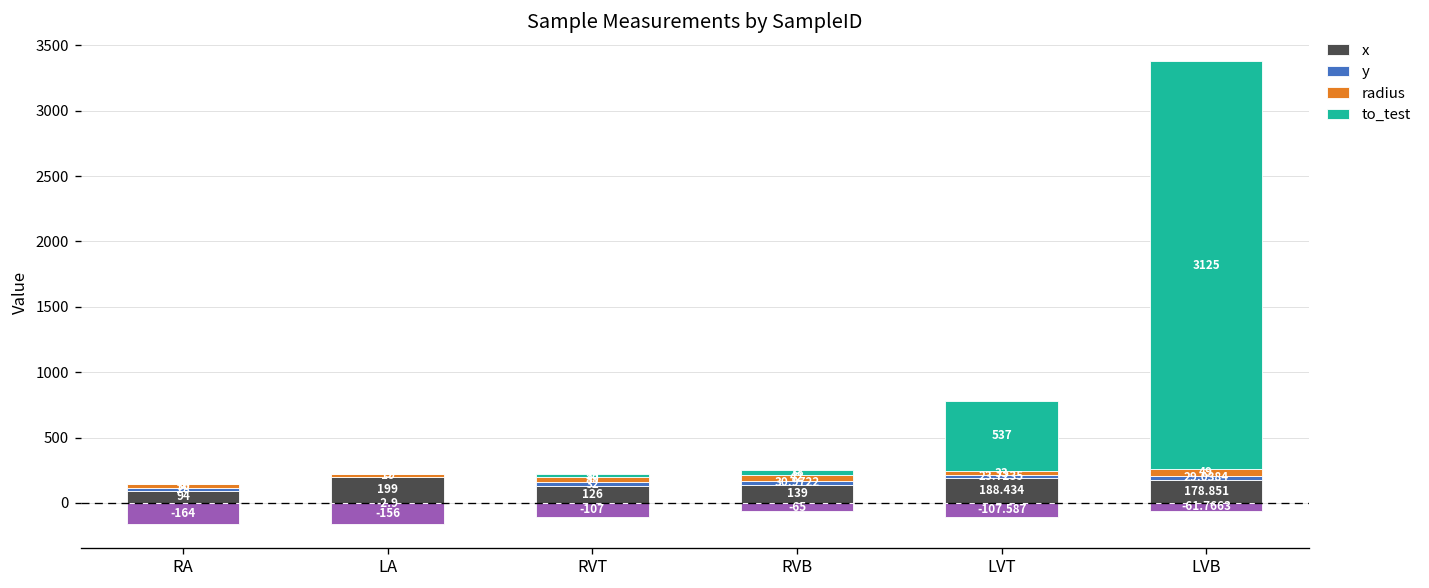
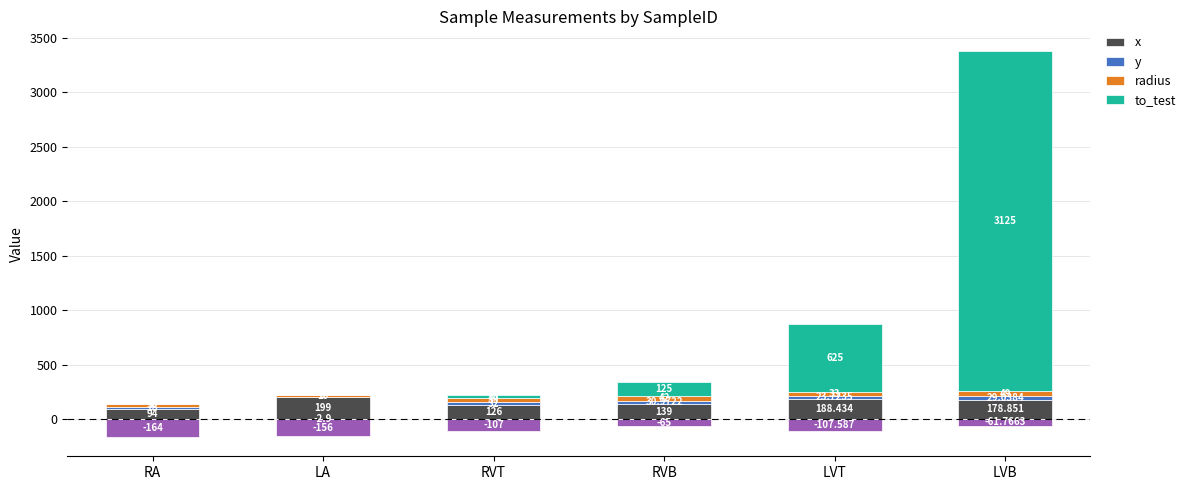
  {
    "x": {
      "RA": 94,
      "LA": 199,
      "RVT": 126,
      "RVB": 139,
      "LVT": 188.434,
      "LVB": 178.851
    },
    "radius": {
      "RA": 30,
      "RVT": 40
    },
    "to_test": {
-     "RVB": 40,
-     "LVT": 537,
+     "RVB": 130,
+     "LVT": 625,
      "LVB": 3125
    }
  }
